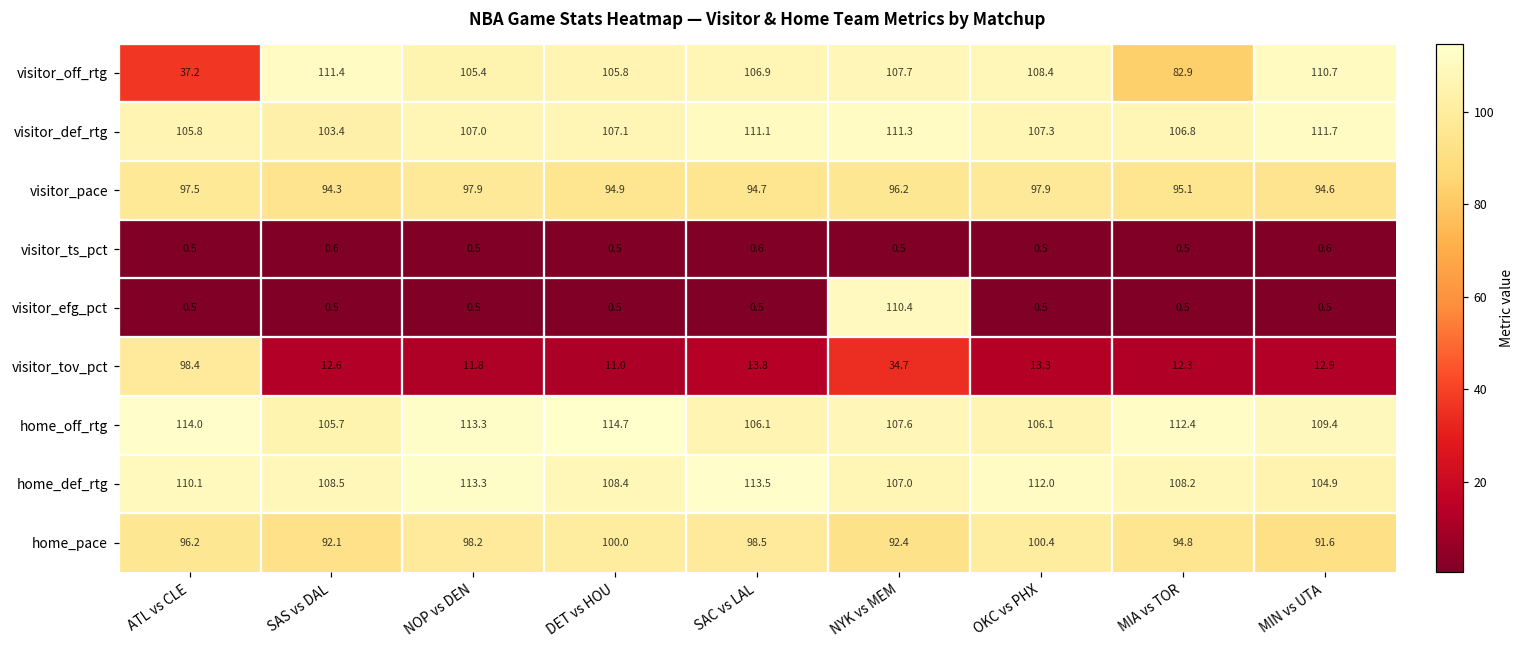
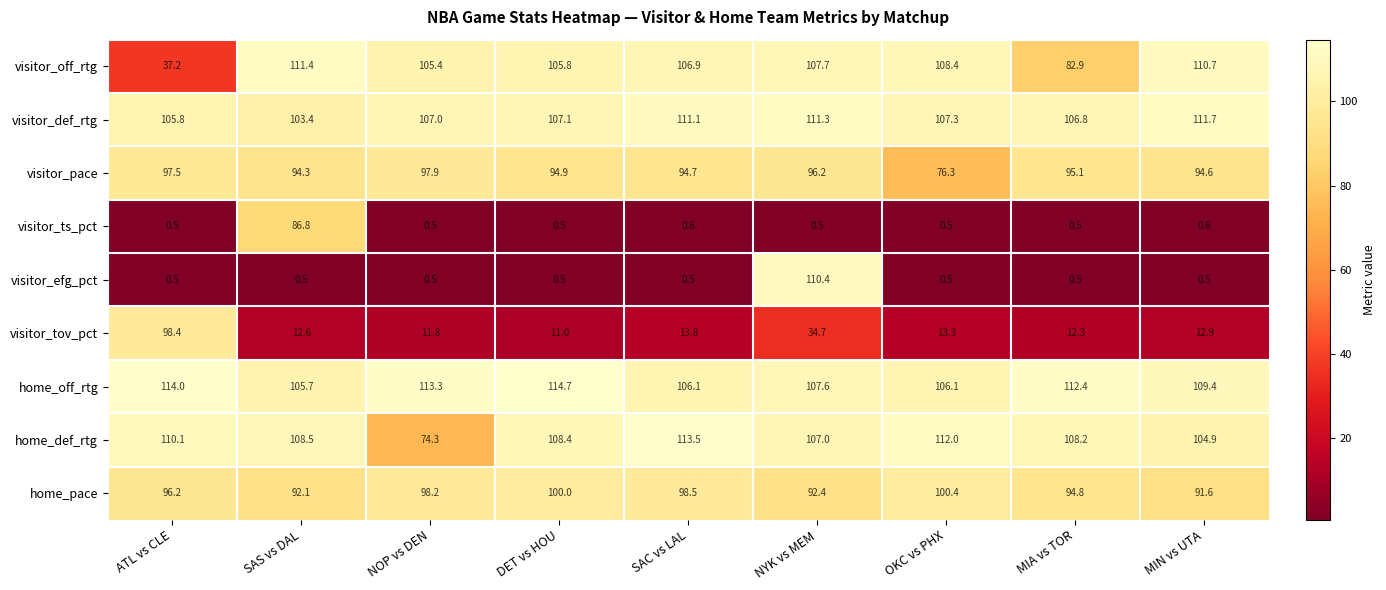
  {
    "visitor_off_rtg": {
      "ATL vs CLE": 37.2,
      "SAS vs DAL": 111.4,
      "NOP vs DEN": 105.4,
      "DET vs HOU": 105.8,
      "SAC vs LAL": 106.9,
      "NYK vs MEM": 107.7,
      "OKC vs PHX": 108.4,
      "MIA vs TOR": 82.9,
      "MIN vs UTA": 110.7
    },
    "visitor_def_rtg": {
      "ATL vs CLE": 105.8,
      "SAS vs DAL": 103.4,
      "NOP vs DEN": 107.0,
      "DET vs HOU": 107.1,
      "SAC vs LAL": 111.1,
      "NYK vs MEM": 111.3,
      "OKC vs PHX": 107.3,
      "MIA vs TOR": 106.8,
      "MIN vs UTA": 111.7
    },
    "visitor_pace": {
      "ATL vs CLE": 97.5,
      "SAS vs DAL": 94.3,
      "NOP vs DEN": 97.9,
      "DET vs HOU": 94.9,
      "SAC vs LAL": 94.7,
      "NYK vs MEM": 96.2,
-     "OKC vs PHX": 97.9,
+     "OKC vs PHX": 76.3,
      "MIA vs TOR": 95.1,
      "MIN vs UTA": 94.6
    },
    "visitor_ts_pct": {
      "ATL vs CLE": 0.5,
-     "SAS vs DAL": 0.6,
+     "SAS vs DAL": 86.8,
      "NOP vs DEN": 0.5,
      "DET vs HOU": 0.5,
      "SAC vs LAL": 0.6,
      "NYK vs MEM": 0.5,
      "OKC vs PHX": 0.5,
      "MIA vs TOR": 0.5,
      "MIN vs UTA": 0.6
    },
    "visitor_efg_pct": {
      "ATL vs CLE": 0.5,
      "SAS vs DAL": 0.5,
      "NOP vs DEN": 0.5,
      "DET vs HOU": 0.5,
      "SAC vs LAL": 0.5,
      "NYK vs MEM": 110.4,
      "OKC vs PHX": 0.5,
      "MIA vs TOR": 0.5,
      "MIN vs UTA": 0.5
    },
    "visitor_tov_pct": {
      "ATL vs CLE": 98.4,
      "SAS vs DAL": 12.6,
      "NOP vs DEN": 11.8,
      "DET vs HOU": 11.0,
      "SAC vs LAL": 13.8,
      "NYK vs MEM": 34.7,
      "OKC vs PHX": 13.3,
      "MIA vs TOR": 12.3,
      "MIN vs UTA": 12.9
    },
    "home_off_rtg": {
      "ATL vs CLE": 114.0,
      "SAS vs DAL": 105.7,
      "NOP vs DEN": 113.3,
      "DET vs HOU": 114.7,
      "SAC vs LAL": 106.1,
      "NYK vs MEM": 107.6,
      "OKC vs PHX": 106.1,
      "MIA vs TOR": 112.4,
      "MIN vs UTA": 109.4
    },
    "home_def_rtg": {
      "ATL vs CLE": 110.1,
      "SAS vs DAL": 108.5,
-     "NOP vs DEN": 113.3,
+     "NOP vs DEN": 74.3,
      "DET vs HOU": 108.4,
      "SAC vs LAL": 113.5,
      "NYK vs MEM": 107.0,
      "OKC vs PHX": 112.0,
      "MIA vs TOR": 108.2,
      "MIN vs UTA": 104.9
    },
    "home_pace": {
      "ATL vs CLE": 96.2,
      "SAS vs DAL": 92.1,
      "NOP vs DEN": 98.2,
      "DET vs HOU": 100.0,
      "SAC vs LAL": 98.5,
      "NYK vs MEM": 92.4,
      "OKC vs PHX": 100.4,
      "MIA vs TOR": 94.8,
      "MIN vs UTA": 91.6
    }
  }
